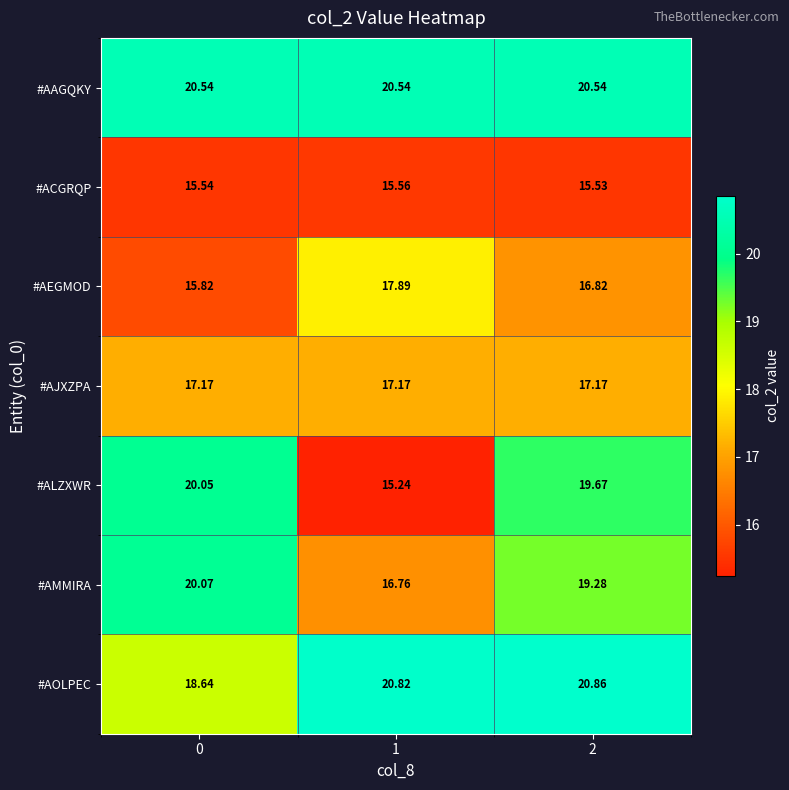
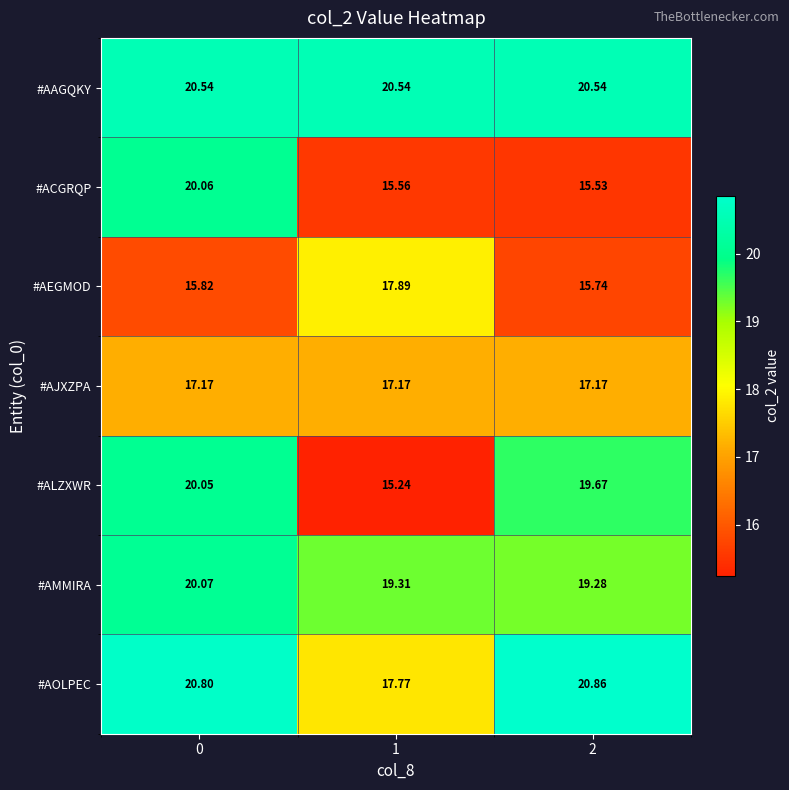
  {
    "#AAGQKY": {
      "0": 20.54,
      "1": 20.54,
      "2": 20.54
    },
    "#ACGRQP": {
-     "0": 15.54,
+     "0": 20.06,
      "1": 15.56,
      "2": 15.53
    },
    "#AEGMOD": {
      "0": 15.82,
      "1": 17.89,
-     "2": 16.82
+     "2": 15.74
    },
    "#AJXZPA": {
      "0": 17.17,
      "1": 17.17,
      "2": 17.17
    },
    "#ALZXWR": {
      "0": 20.05,
      "1": 15.24,
      "2": 19.67
    },
    "#AMMIRA": {
      "0": 20.07,
-     "1": 16.76,
+     "1": 19.31,
      "2": 19.28
    },
    "#AOLPEC": {
-     "0": 18.64,
-     "1": 20.82,
+     "0": 20.80,
+     "1": 17.77,
      "2": 20.86
    }
  }
